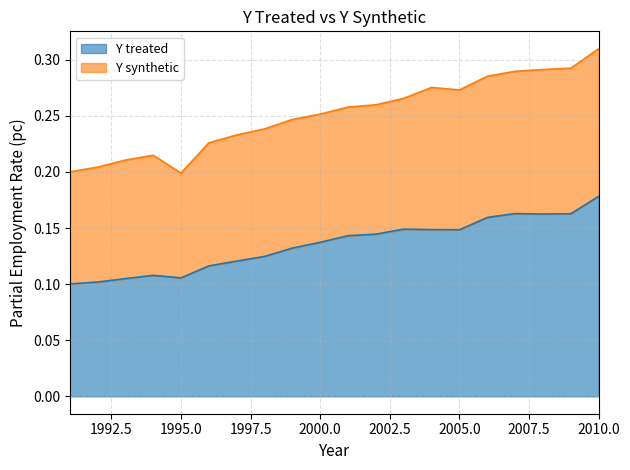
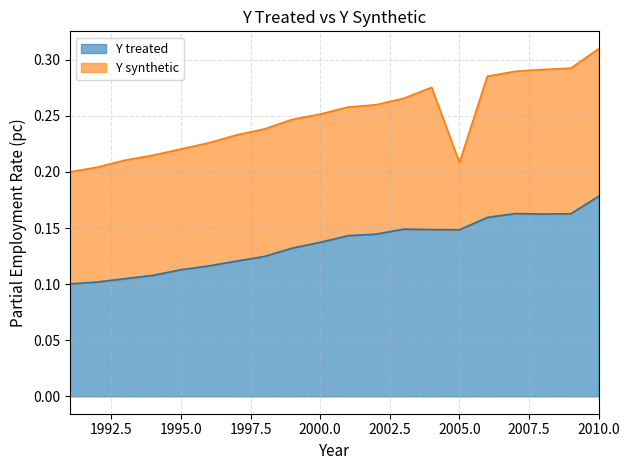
  {
    "Y treated": {
-     "1995.0": 0.106,
+     "1995.0": 0.113,
      "2000.0": 0.137,
      "2005.0": 0.148,
      "2010.0": 0.178
    },
    "Y synthetic": {
-     "1995.0": 0.093,
+     "1995.0": 0.108,
      "2000.0": 0.114,
-     "2005.0": 0.125,
+     "2005.0": 0.060,
      "2010.0": 0.132
    }
  }
